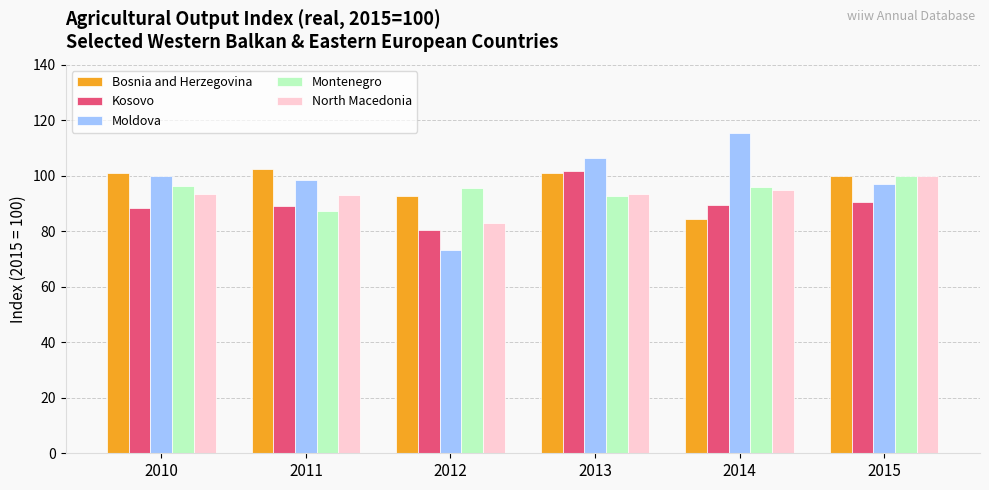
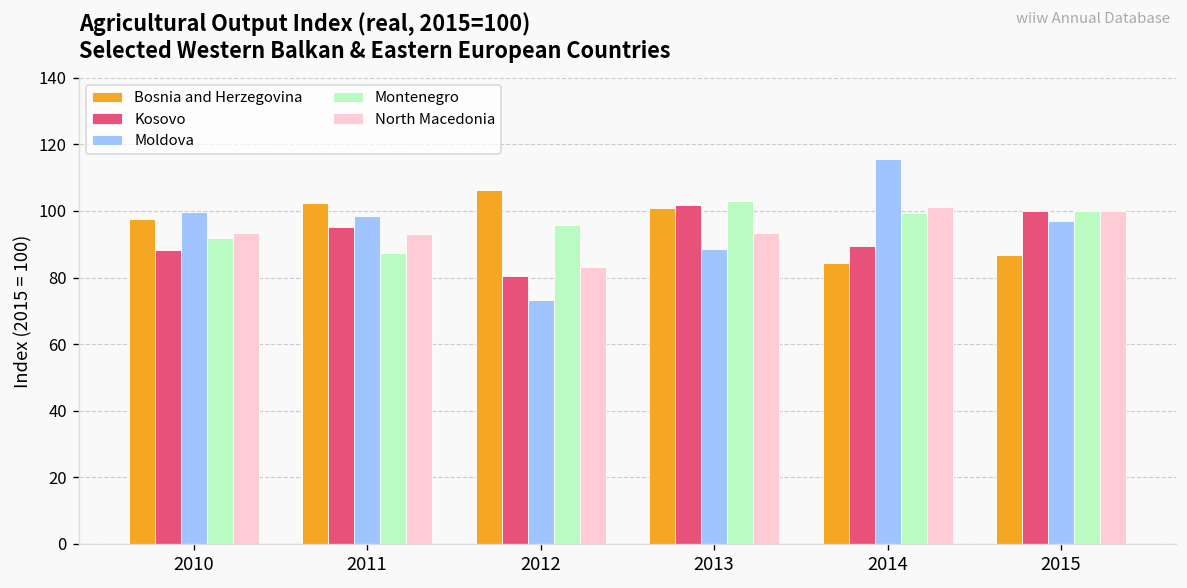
  {
    "Bosnia and Herzegovina": {
-     "2010": 101,
+     "2010": 98,
      "2011": 102,
-     "2012": 93,
+     "2012": 106,
      "2013": 101,
      "2014": 85,
-     "2015": 100
+     "2015": 87
    },
    "Kosovo": {
      "2010": 88,
-     "2011": 89,
+     "2011": 95,
      "2012": 81,
      "2013": 102,
      "2014": 89,
-     "2015": 91
+     "2015": 100
    },
    "Moldova": {
      "2010": 100,
      "2011": 98,
      "2012": 73,
-     "2013": 106,
+     "2013": 88,
      "2014": 115,
      "2015": 97
    },
    "Montenegro": {
-     "2010": 96,
+     "2010": 92,
      "2011": 87,
      "2012": 96,
-     "2013": 93,
-     "2014": 96,
+     "2013": 103,
+     "2014": 99,
      "2015": 100
    },
    "North Macedonia": {
      "2010": 93,
      "2011": 93,
      "2012": 83,
      "2013": 93,
-     "2014": 95,
+     "2014": 101,
      "2015": 100
    }
  }
